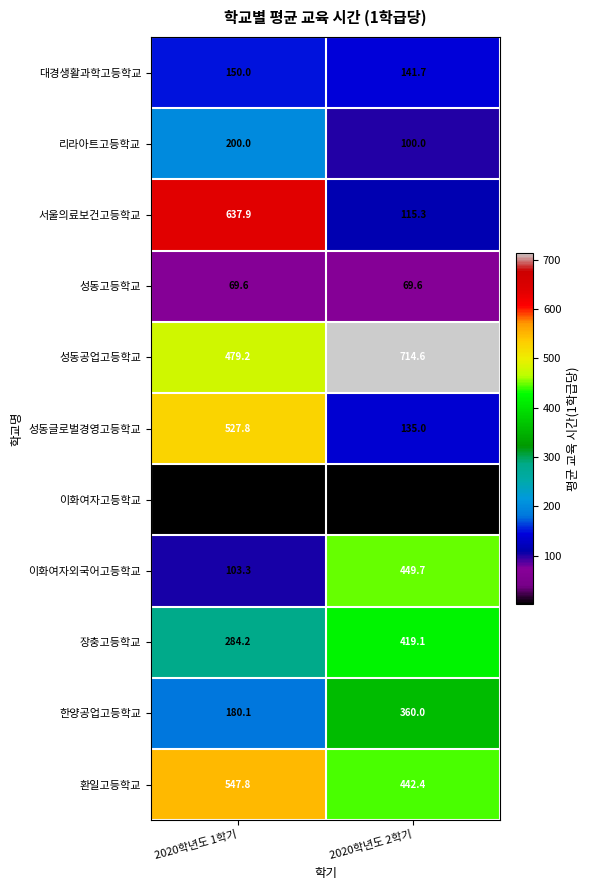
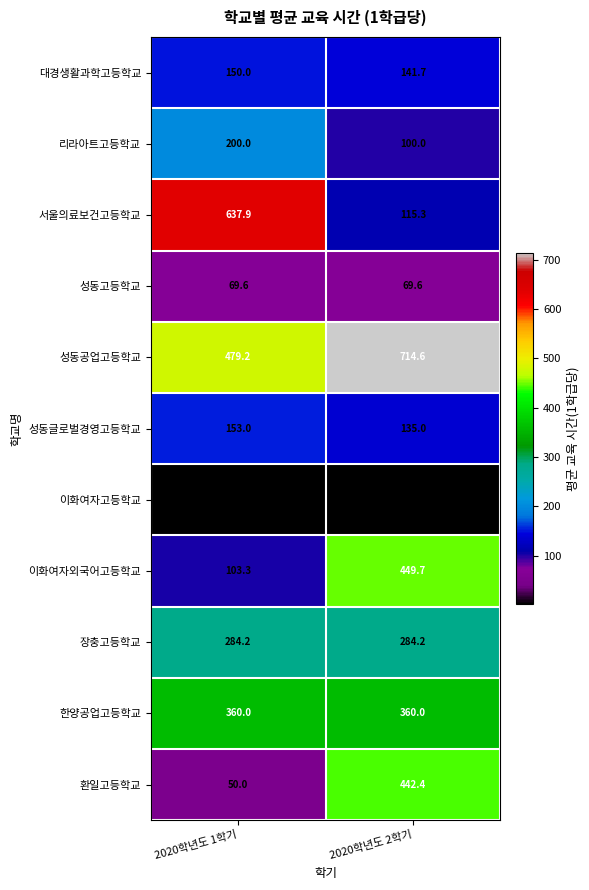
  {
    "대경생활과학고등학교": {
      "2020학년도 1학기": 150.0,
      "2020학년도 2학기": 141.7
    },
    "리라아트고등학교": {
      "2020학년도 1학기": 200.0,
      "2020학년도 2학기": 100.0
    },
    "서울의료보건고등학교": {
      "2020학년도 1학기": 637.9,
      "2020학년도 2학기": 115.3
    },
    "성동고등학교": {
      "2020학년도 1학기": 69.6,
      "2020학년도 2학기": 69.6
    },
    "성동공업고등학교": {
      "2020학년도 1학기": 479.2,
      "2020학년도 2학기": 714.6
    },
    "성동글로벌경영고등학교": {
-     "2020학년도 1학기": 527.8,
+     "2020학년도 1학기": 153.0,
      "2020학년도 2학기": 135.0
    },
    "이화여자외국어고등학교": {
      "2020학년도 1학기": 103.3,
      "2020학년도 2학기": 449.7
    },
    "장충고등학교": {
      "2020학년도 1학기": 284.2,
-     "2020학년도 2학기": 419.1
+     "2020학년도 2학기": 284.2
    },
    "한양공업고등학교": {
-     "2020학년도 1학기": 180.1,
+     "2020학년도 1학기": 360.0,
      "2020학년도 2학기": 360.0
    },
    "환일고등학교": {
-     "2020학년도 1학기": 547.8,
+     "2020학년도 1학기": 50.0,
      "2020학년도 2학기": 442.4
    }
  }
